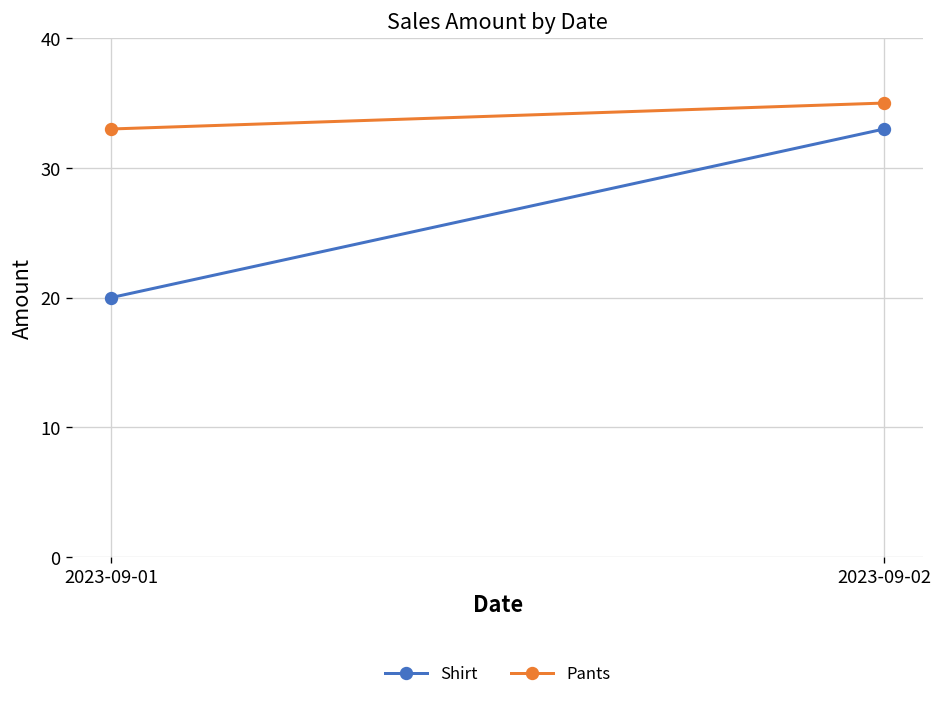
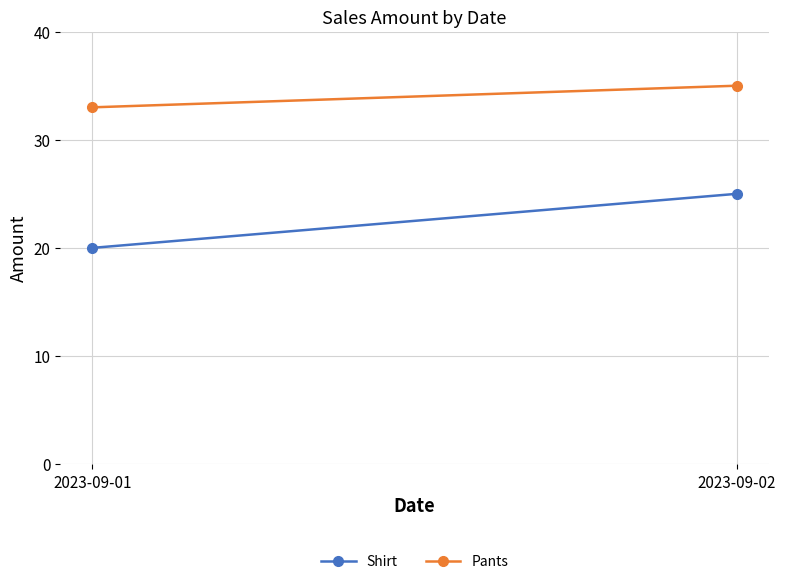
  {
    "Shirt": {
      "2023-09-01": 20,
-     "2023-09-02": 33
+     "2023-09-02": 25
    },
    "Pants": {
      "2023-09-01": 33,
      "2023-09-02": 35
    }
  }
